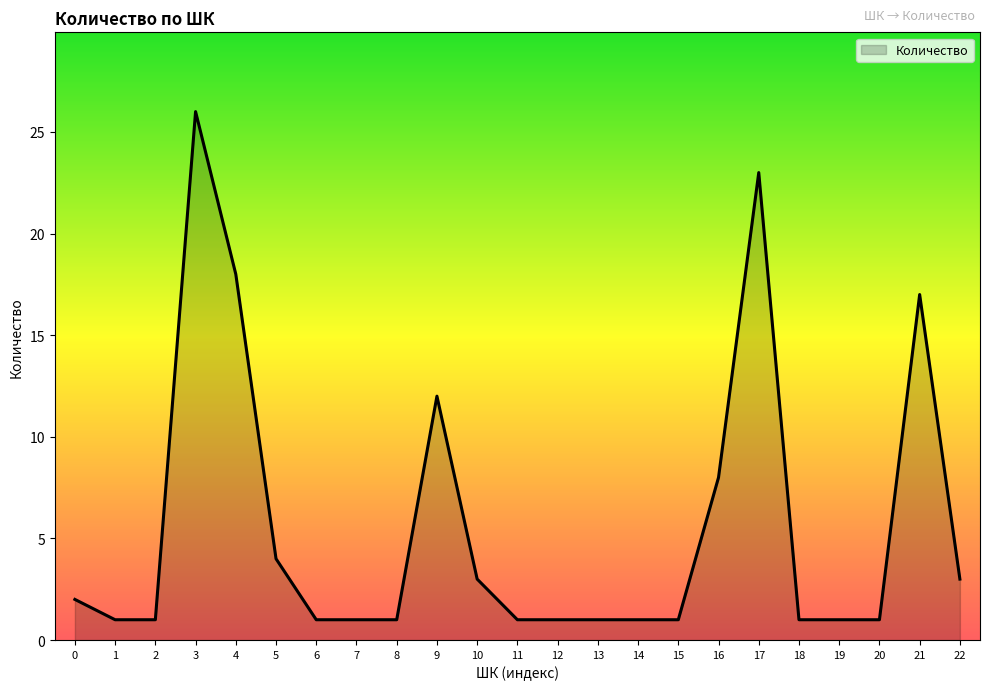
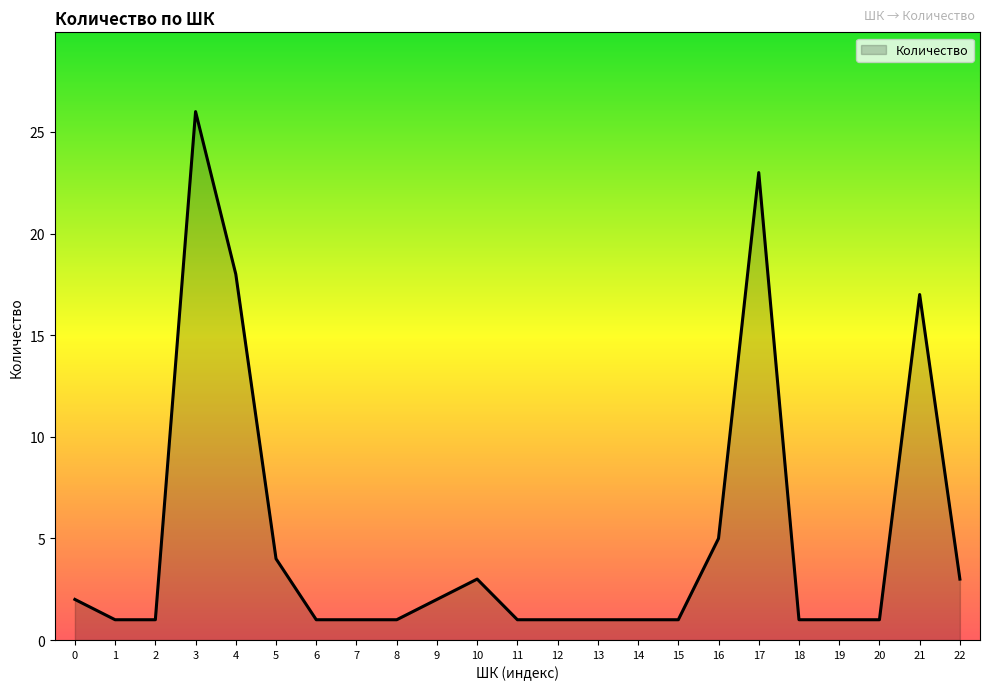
  {
    "0": 2,
    "1": 1,
    "2": 1,
    "3": 26,
    "4": 18,
    "5": 4,
    "6": 1,
    "7": 1,
    "8": 1,
-   "9": 12,
+   "9": 2,
    "10": 3,
    "11": 1,
    "12": 1,
    "13": 1,
    "14": 1,
    "15": 1,
-   "16": 8,
+   "16": 5,
    "17": 23,
    "18": 1,
    "19": 1,
    "20": 1,
    "21": 17,
    "22": 3
  }
